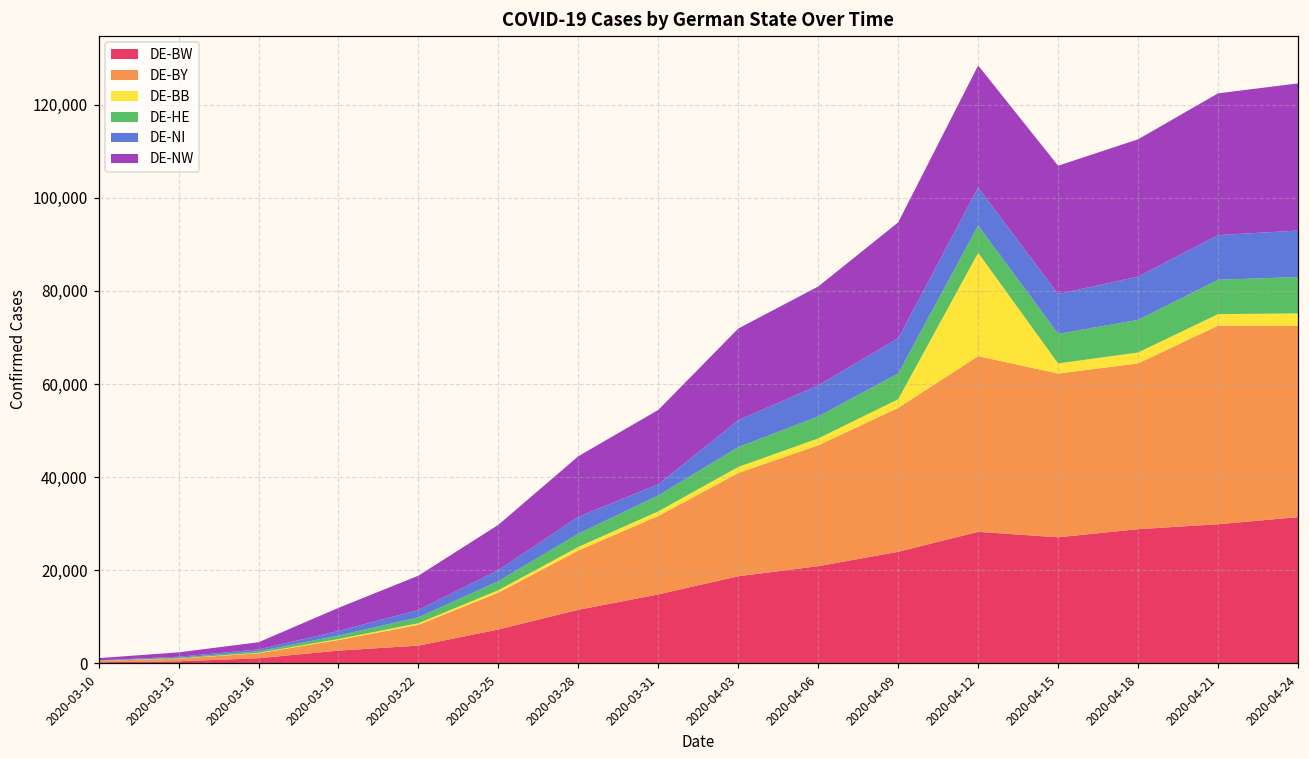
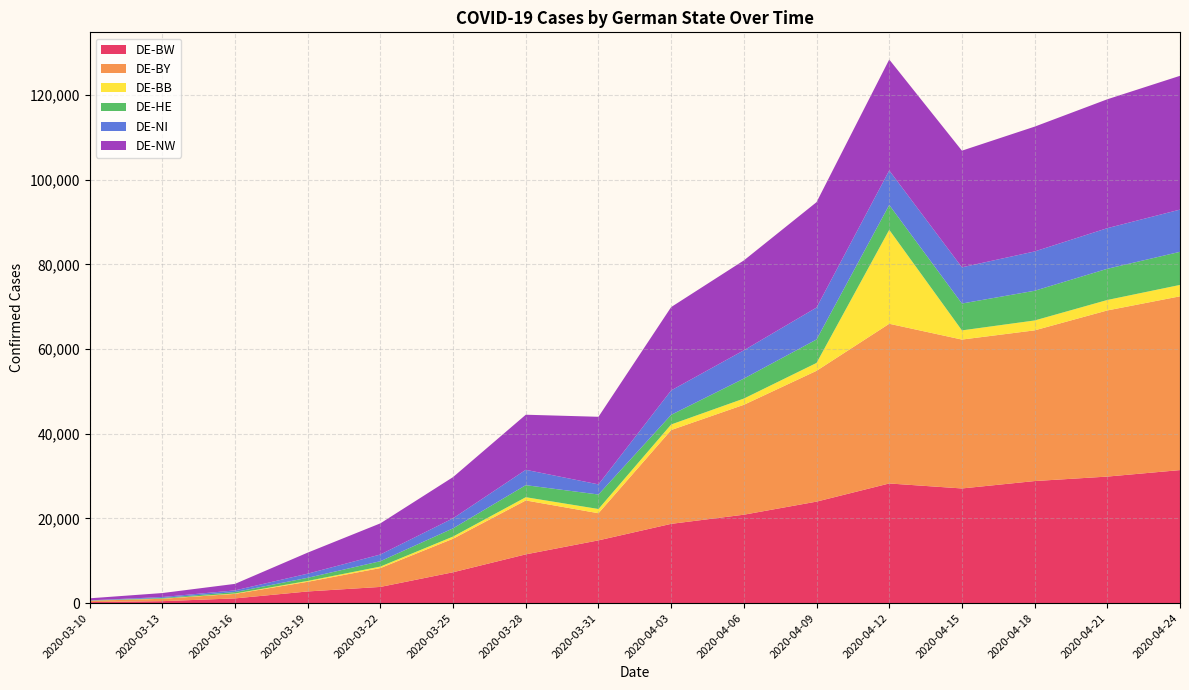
  {
    "DE-BW": {
      "2020-03-16": "1,000",
      "2020-03-19": "3,000",
      "2020-03-22": "4,000",
      "2020-03-25": "7,000",
      "2020-03-28": "12,000",
      "2020-03-31": "15,000",
      "2020-04-03": "19,000",
      "2020-04-06": "21,000",
      "2020-04-09": "24,000",
      "2020-04-12": "28,000",
      "2020-04-15": "27,000",
      "2020-04-18": "29,000",
      "2020-04-21": "30,000",
      "2020-04-24": "31,000"
    },
    "DE-BY": {
      "2020-03-28": "13,000",
-     "2020-03-31": "17,000",
+     "2020-03-31": "6,000",
      "2020-04-03": "22,000",
      "2020-04-06": "26,000",
      "2020-04-09": "31,000",
      "2020-04-12": "38,000",
      "2020-04-15": "35,000",
      "2020-04-18": "36,000",
-     "2020-04-21": "43,000",
+     "2020-04-21": "39,000",
      "2020-04-24": "41,000"
    },
    "DE-BB": {
      "2020-03-28": "1,000",
      "2020-03-31": "1,000",
      "2020-04-03": "1,000",
      "2020-04-06": "1,000",
      "2020-04-09": "2,000",
      "2020-04-12": "22,000",
      "2020-04-15": "2,000",
      "2020-04-18": "2,000",
      "2020-04-21": "2,000",
      "2020-04-24": "3,000"
    },
    "DE-HE": {
      "2020-03-19": "1,000",
      "2020-03-22": "1,000",
      "2020-03-25": "2,000",
      "2020-03-28": "3,000",
      "2020-03-31": "3,000",
-     "2020-04-03": "4,000",
+     "2020-04-03": "2,000",
      "2020-04-06": "5,000",
      "2020-04-09": "6,000",
      "2020-04-12": "6,000",
      "2020-04-15": "6,000",
      "2020-04-18": "7,000",
      "2020-04-21": "7,000",
      "2020-04-24": "8,000"
    },
    "DE-NI": {
      "2020-03-19": "1,000",
      "2020-03-22": "2,000",
      "2020-03-25": "2,000",
      "2020-03-28": "4,000",
      "2020-03-31": "2,000",
      "2020-04-03": "6,000",
      "2020-04-06": "7,000",
      "2020-04-09": "8,000",
      "2020-04-12": "8,000",
      "2020-04-15": "9,000",
      "2020-04-18": "9,000",
      "2020-04-21": "10,000",
      "2020-04-24": "10,000"
    },
    "DE-NW": {
      "2020-03-13": "1,000",
      "2020-03-16": "2,000",
      "2020-03-19": "5,000",
      "2020-03-22": "7,000",
      "2020-03-25": "10,000",
      "2020-03-28": "13,000",
      "2020-03-31": "16,000",
      "2020-04-03": "20,000",
      "2020-04-06": "21,000",
      "2020-04-09": "25,000",
      "2020-04-12": "26,000",
      "2020-04-15": "28,000",
      "2020-04-18": "29,000",
      "2020-04-21": "30,000",
      "2020-04-24": "32,000"
    }
  }
